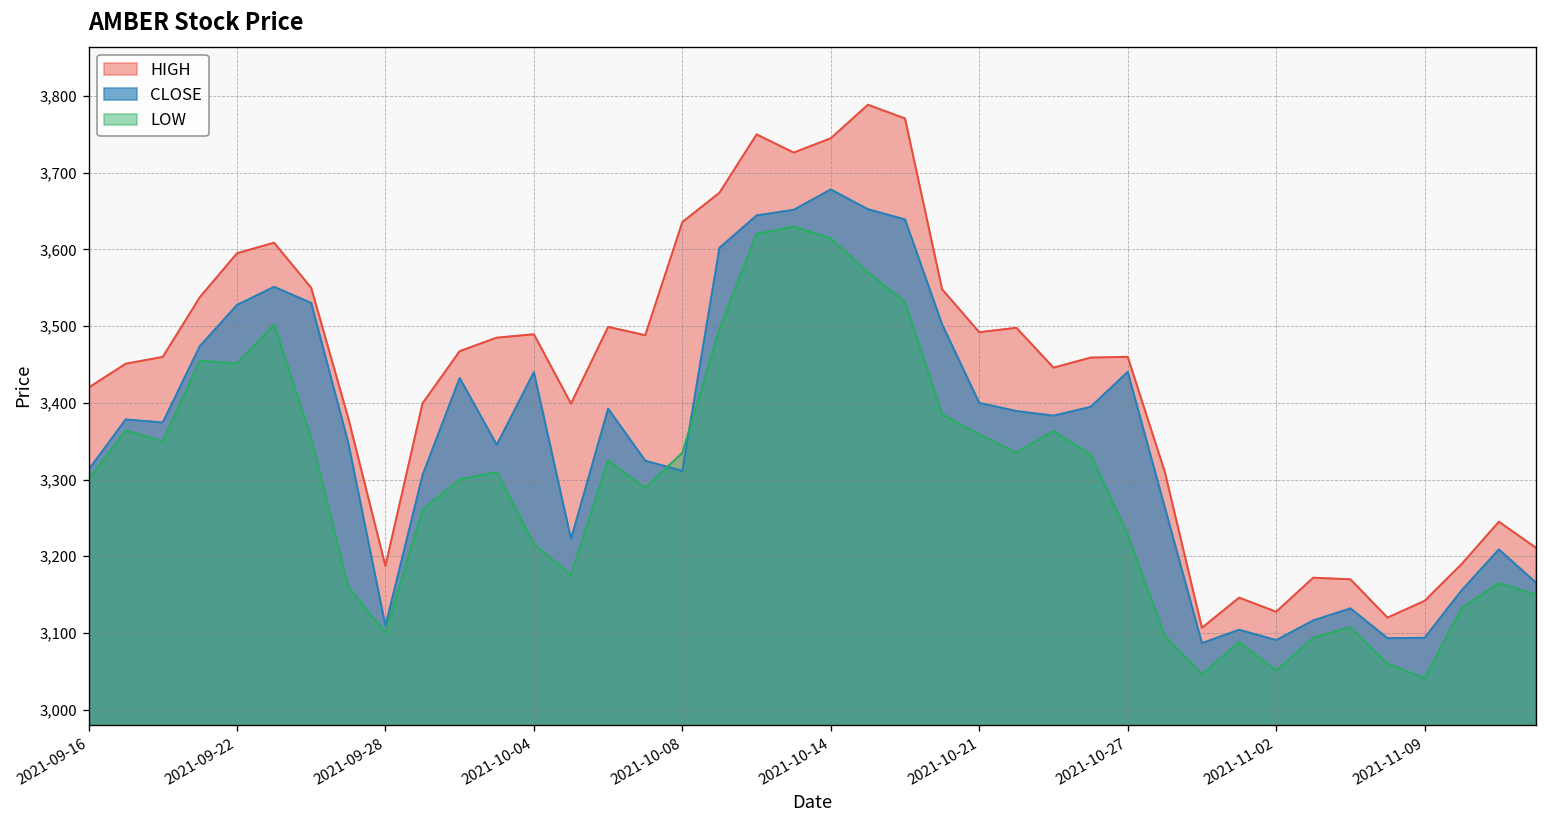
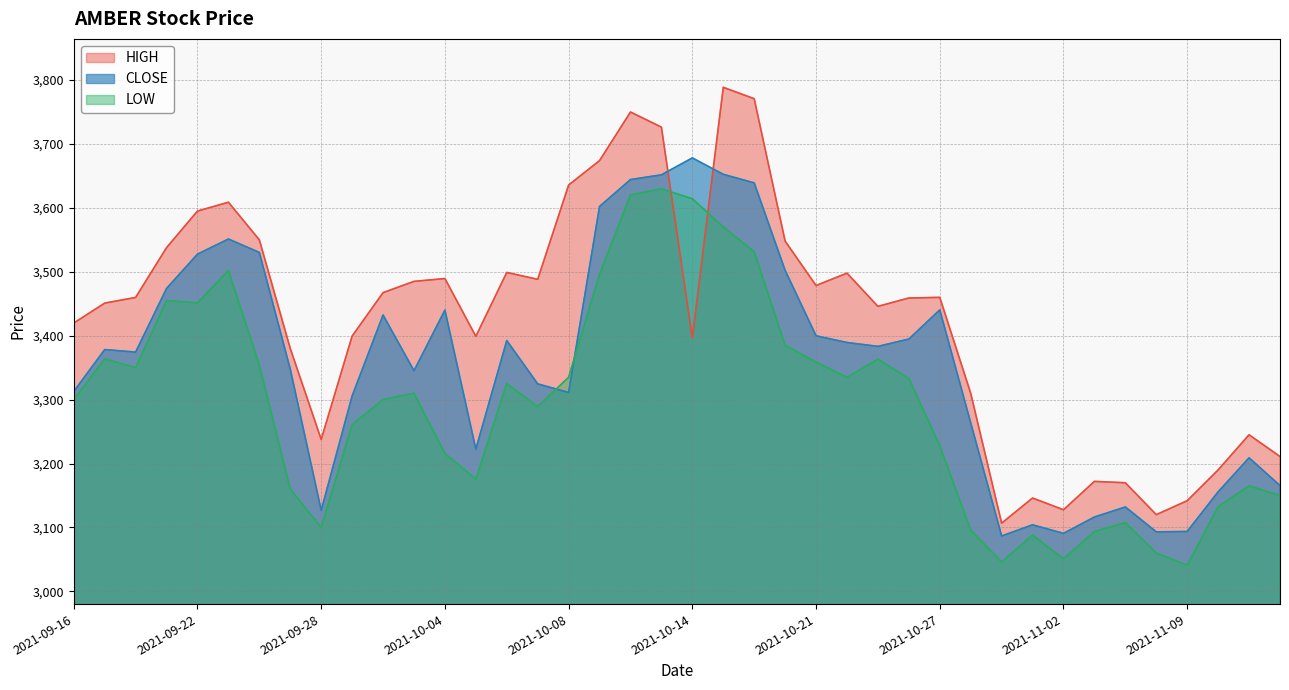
  {
    "HIGH": {
      "2021-09-16": "3,420",
      "2021-09-22": "3,600",
-     "2021-09-28": "3,190",
+     "2021-09-28": "3,240",
      "2021-10-04": "3,490",
      "2021-10-08": "3,640",
-     "2021-10-14": "3,750",
-     "2021-10-21": "3,490",
+     "2021-10-14": "3,400",
+     "2021-10-21": "3,480",
      "2021-10-27": "3,460",
      "2021-11-02": "3,130",
      "2021-11-09": "3,140"
    },
    "CLOSE": {
      "2021-09-16": "3,310",
      "2021-09-22": "3,530",
-     "2021-09-28": "3,110",
+     "2021-09-28": "3,130",
      "2021-10-04": "3,440",
      "2021-10-08": "3,310",
      "2021-10-14": "3,680",
      "2021-10-21": "3,400",
      "2021-10-27": "3,440",
      "2021-11-02": "3,090",
      "2021-11-09": "3,090"
    },
    "LOW": {
      "2021-09-16": "3,300",
      "2021-09-22": "3,450",
      "2021-09-28": "3,100",
      "2021-10-04": "3,220",
      "2021-10-08": "3,340",
      "2021-10-14": "3,610",
      "2021-10-21": "3,360",
      "2021-10-27": "3,230",
      "2021-11-02": "3,050",
      "2021-11-09": "3,040"
    }
  }
